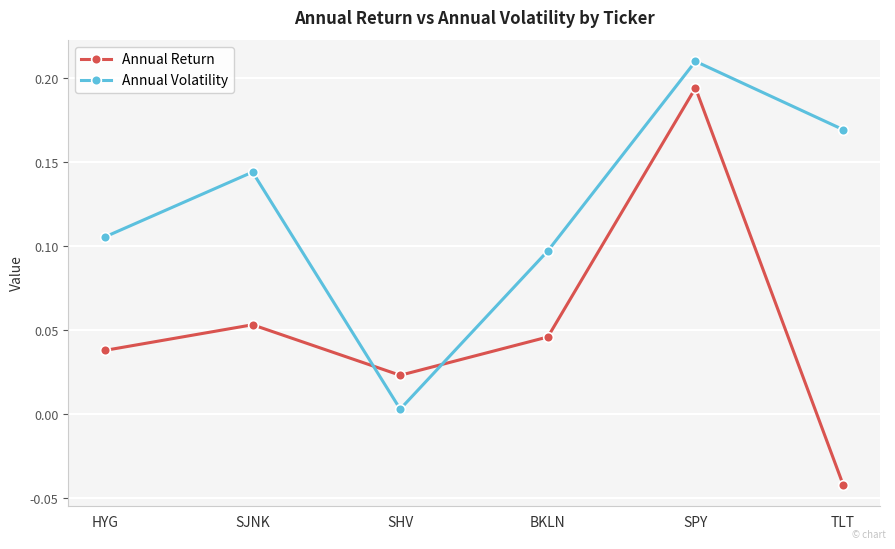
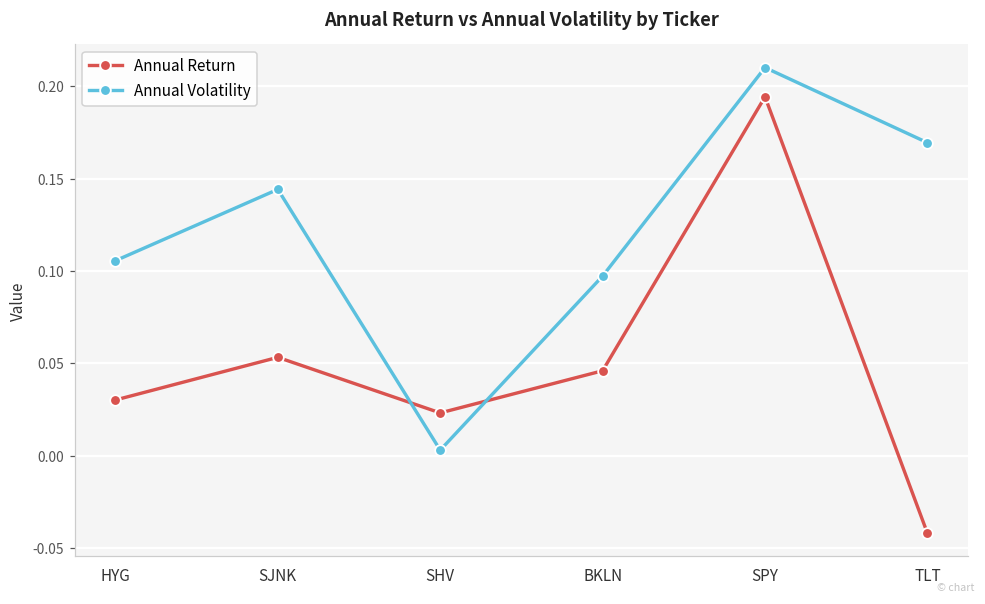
  {
    "Annual Return": {
-     "HYG": 0.038,
+     "HYG": 0.030,
      "SJNK": 0.053,
      "SHV": 0.023,
      "BKLN": 0.046,
      "SPY": 0.194,
      "TLT": -0.042
    },
    "Annual Volatility": {
      "HYG": 0.106,
      "SJNK": 0.144,
      "SHV": 0.003,
      "BKLN": 0.097,
      "SPY": 0.210,
      "TLT": 0.169
    }
  }
